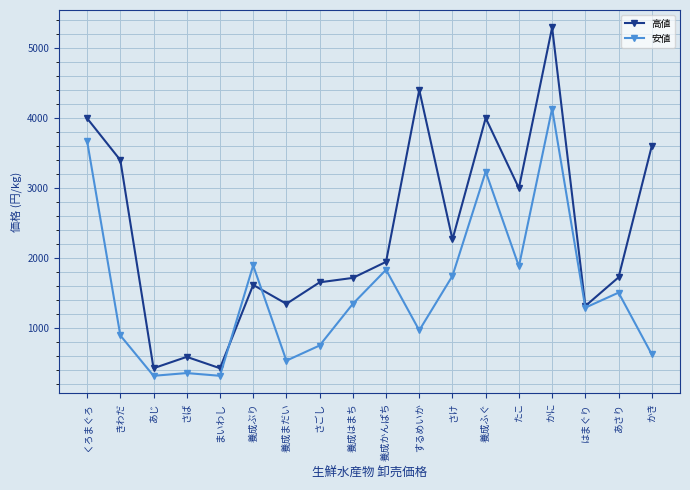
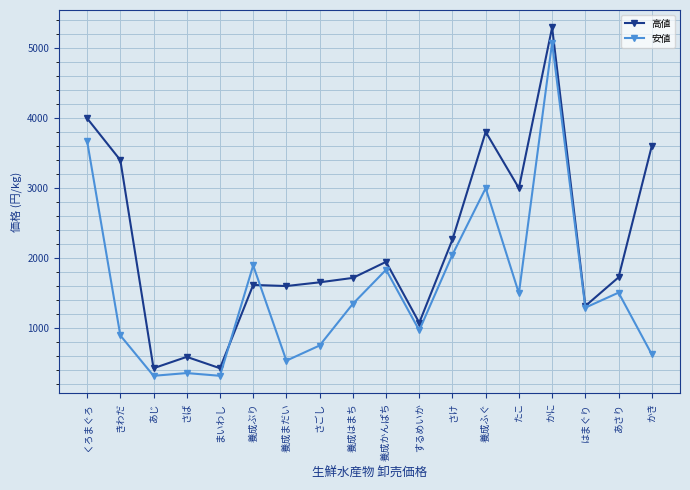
  {
    "高値": {
      "くろまぐろ": 4000,
      "きわだ": 3400,
      "あじ": 400,
      "さば": 600,
      "まいわし": 400,
      "養成ぶり": 1600,
-     "養成まだい": 1400,
+     "養成まだい": 1600,
      "さごし": 1700,
      "養成はまち": 1700,
      "養成かんぱち": 1900,
-     "するめいか": 4400,
+     "するめいか": 1100,
      "さけ": 2300,
-     "養成ふぐ": 4000,
+     "養成ふぐ": 3800,
      "たこ": 3000,
      "かに": 5300,
      "あさり": 1700,
      "かき": 3600
    },
    "安値": {
      "くろまぐろ": 3700,
      "きわだ": 900,
      "あじ": 300,
      "さば": 400,
      "まいわし": 300,
      "養成ぶり": 1900,
      "養成まだい": 500,
      "さごし": 800,
      "養成はまち": 1400,
      "養成かんぱち": 1800,
      "するめいか": 1000,
-     "さけ": 1700,
-     "養成ふぐ": 3200,
-     "たこ": 1900,
-     "かに": 4100,
+     "さけ": 2100,
+     "養成ふぐ": 3000,
+     "たこ": 1500,
+     "かに": 5100,
      "あさり": 1500,
      "かき": 600
    }
  }
